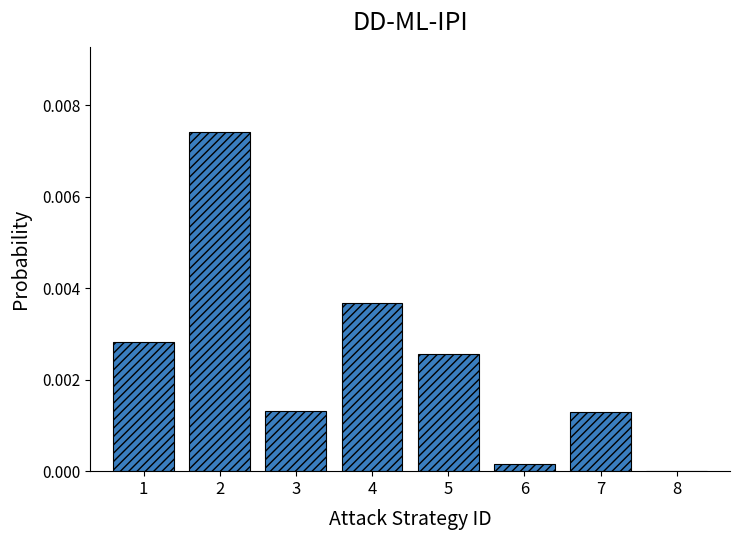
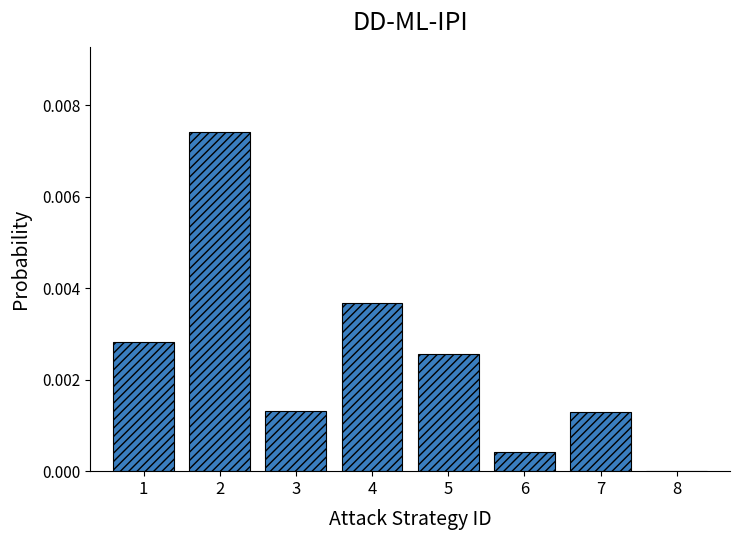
  {
    "1": 0.0028,
    "2": 0.0074,
    "3": 0.0013,
    "4": 0.0037,
    "5": 0.0026,
-   "6": 0.0002,
+   "6": 0.0004,
    "7": 0.0013,
    "8": 0.0000
  }
